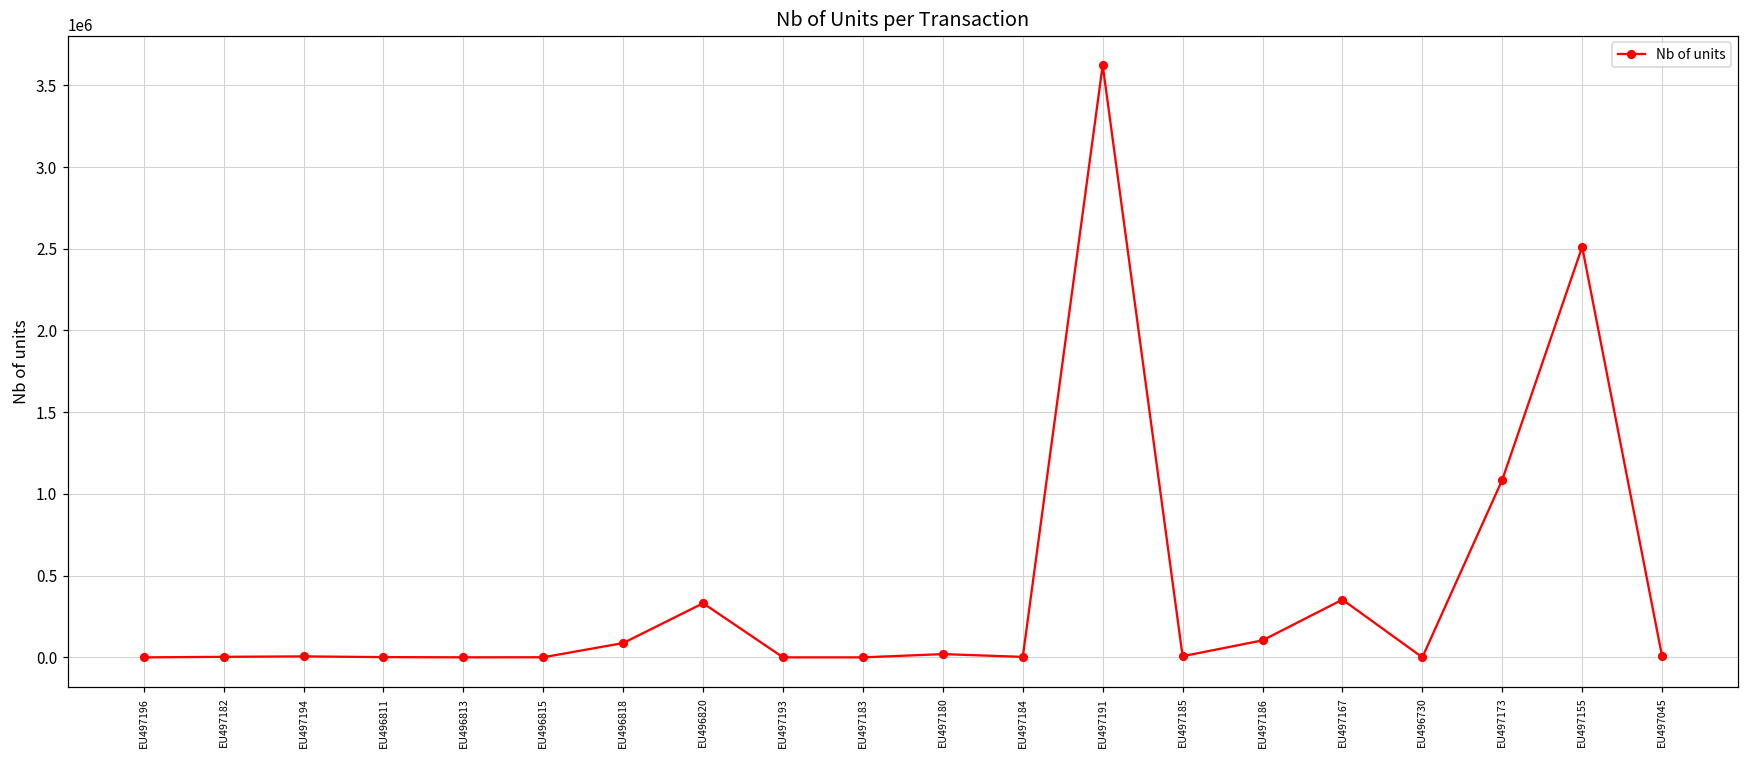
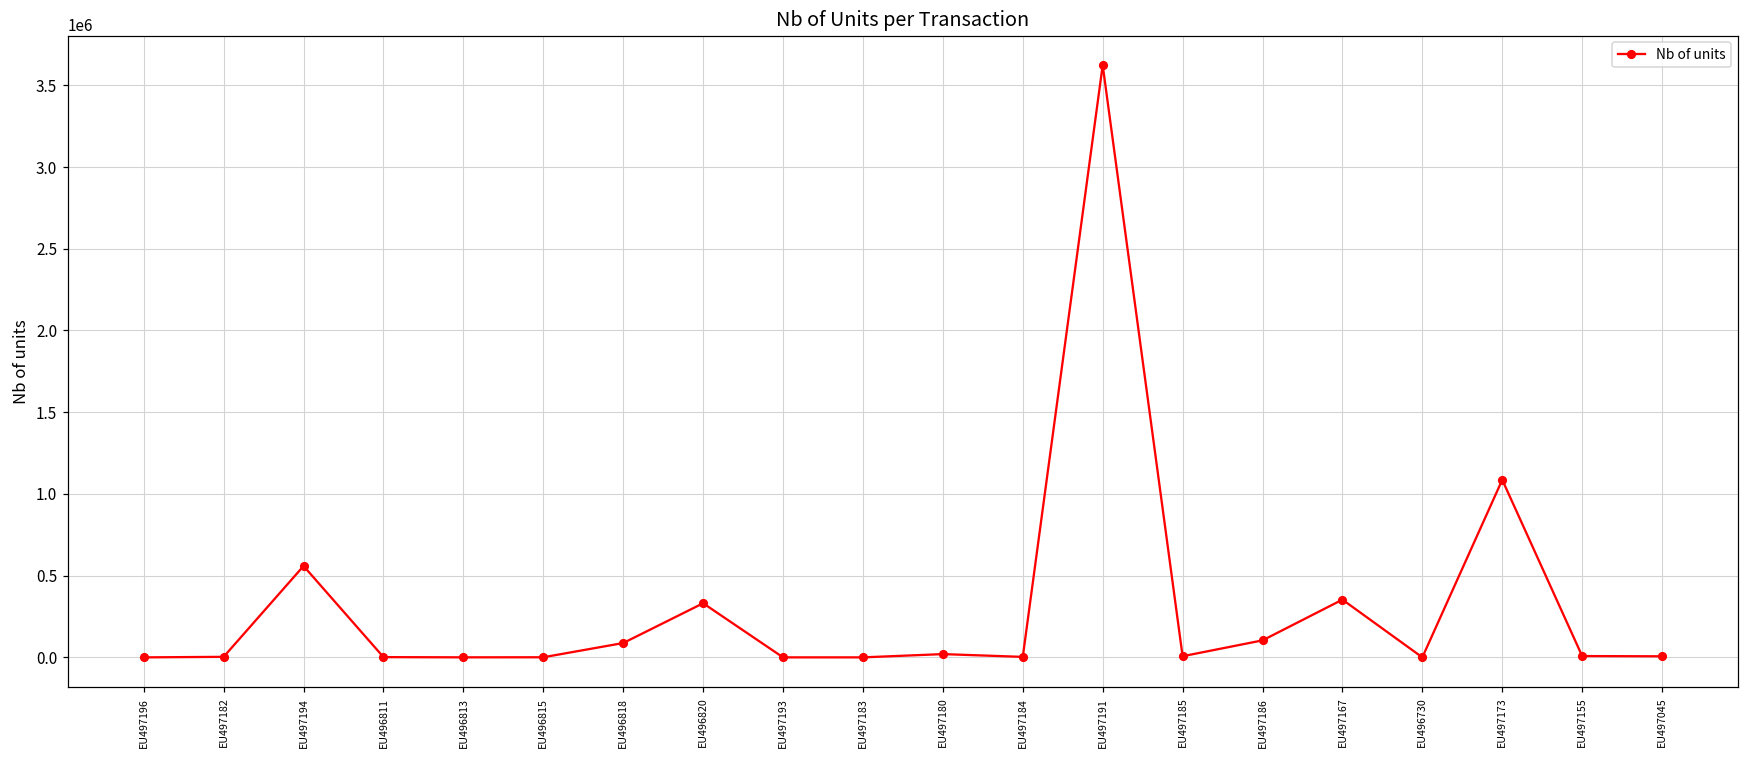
  {
    "EU497196": 0,
    "EU497182": 0,
-   "EU497194": 10000,
+   "EU497194": 560000,
    "EU496811": 0,
    "EU496813": 0,
    "EU496815": 0,
    "EU496818": 90000,
    "EU496820": 330000,
    "EU497193": 0,
    "EU497183": 0,
    "EU497180": 20000,
    "EU497184": 0,
    "EU497191": 3620000,
    "EU497185": 10000,
    "EU497186": 100000,
    "EU497167": 350000,
    "EU496730": 0,
    "EU497173": 1090000,
-   "EU497155": 2510000,
+   "EU497155": 10000,
    "EU497045": 10000
  }
